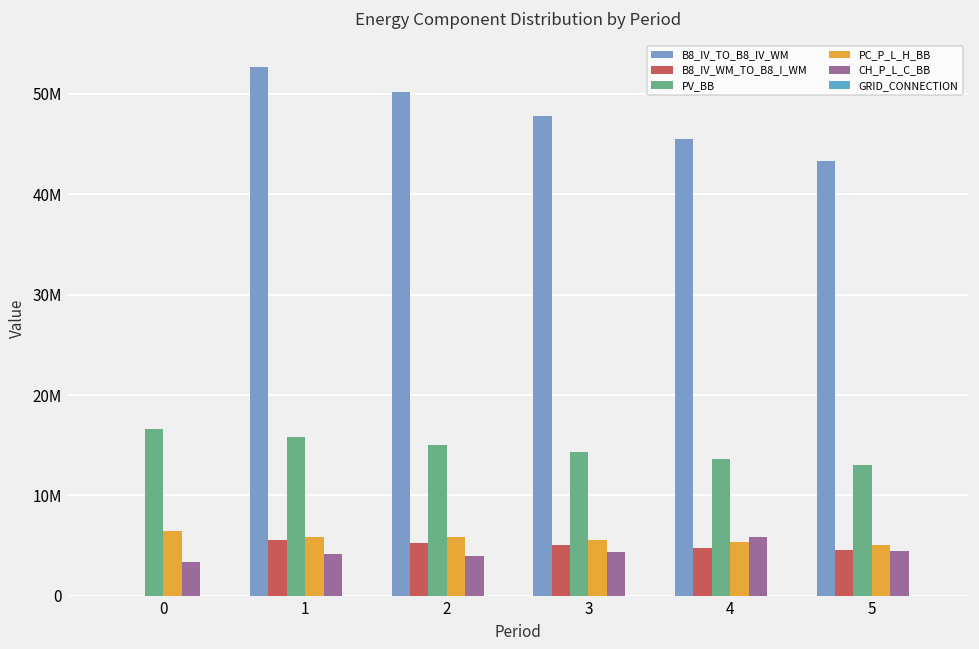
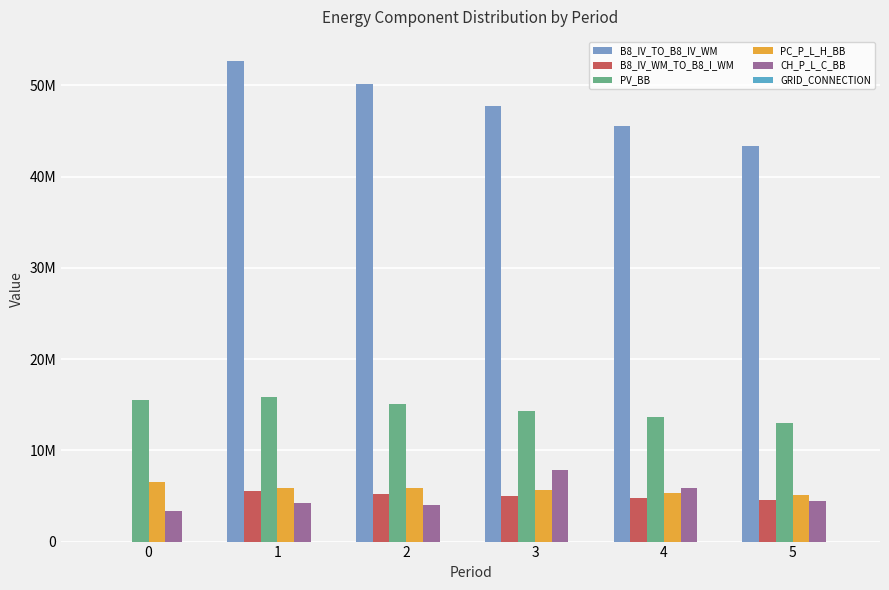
  {
    "B8_IV_WM_TO_B8_I_WM": {
      "0": 0,
      "1": 6000000,
      "2": 5000000,
      "3": 5000000,
      "4": 5000000,
      "5": 5000000
    },
    "PV_BB": {
-     "0": 17000000,
+     "0": 15000000,
      "1": 16000000,
      "2": 15000000,
      "3": 14000000,
      "4": 14000000,
      "5": 13000000
    },
    "PC_P_L_H_BB": {
      "0": 6000000,
      "1": 6000000,
      "2": 6000000,
      "3": 6000000,
      "4": 5000000,
      "5": 5000000
    },
    "CH_P_L_C_BB": {
      "0": 3000000,
      "1": 4000000,
      "2": 4000000,
-     "3": 4000000,
+     "3": 8000000,
      "4": 6000000,
      "5": 4000000
    }
  }
